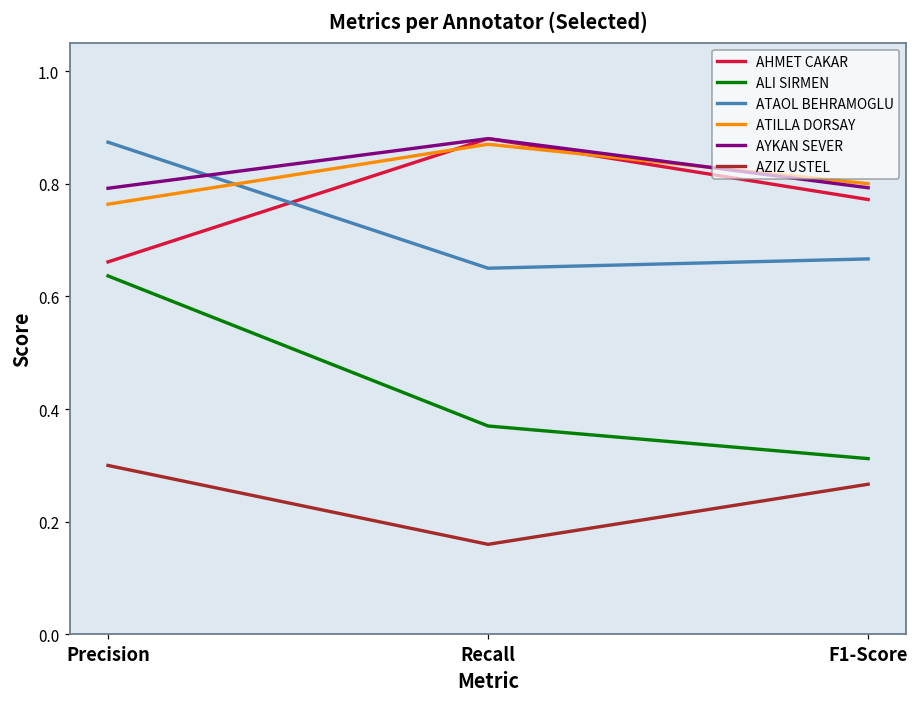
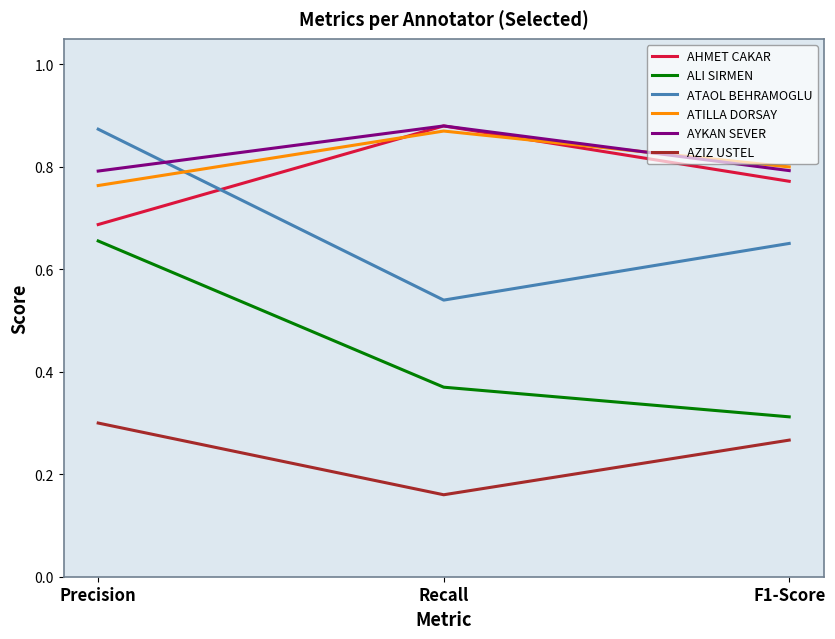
  {
    "AHMET CAKAR": {
-     "Precision": 0.66,
+     "Precision": 0.69,
      "F1-Score": 0.77
    },
    "ALI SIRMEN": {
-     "Precision": 0.64,
+     "Precision": 0.66,
      "Recall": 0.37,
      "F1-Score": 0.31
    },
    "ATAOL BEHRAMOGLU": {
      "Precision": 0.87,
-     "Recall": 0.65,
-     "F1-Score": 0.67
+     "Recall": 0.54,
+     "F1-Score": 0.65
    },
    "ATILLA DORSAY": {
      "Precision": 0.76,
      "Recall": 0.87,
      "F1-Score": 0.80
    },
    "AYKAN SEVER": {
      "Precision": 0.79,
      "F1-Score": 0.79
    },
    "AZIZ USTEL": {
      "Precision": 0.30,
      "Recall": 0.16,
      "F1-Score": 0.27
    }
  }
